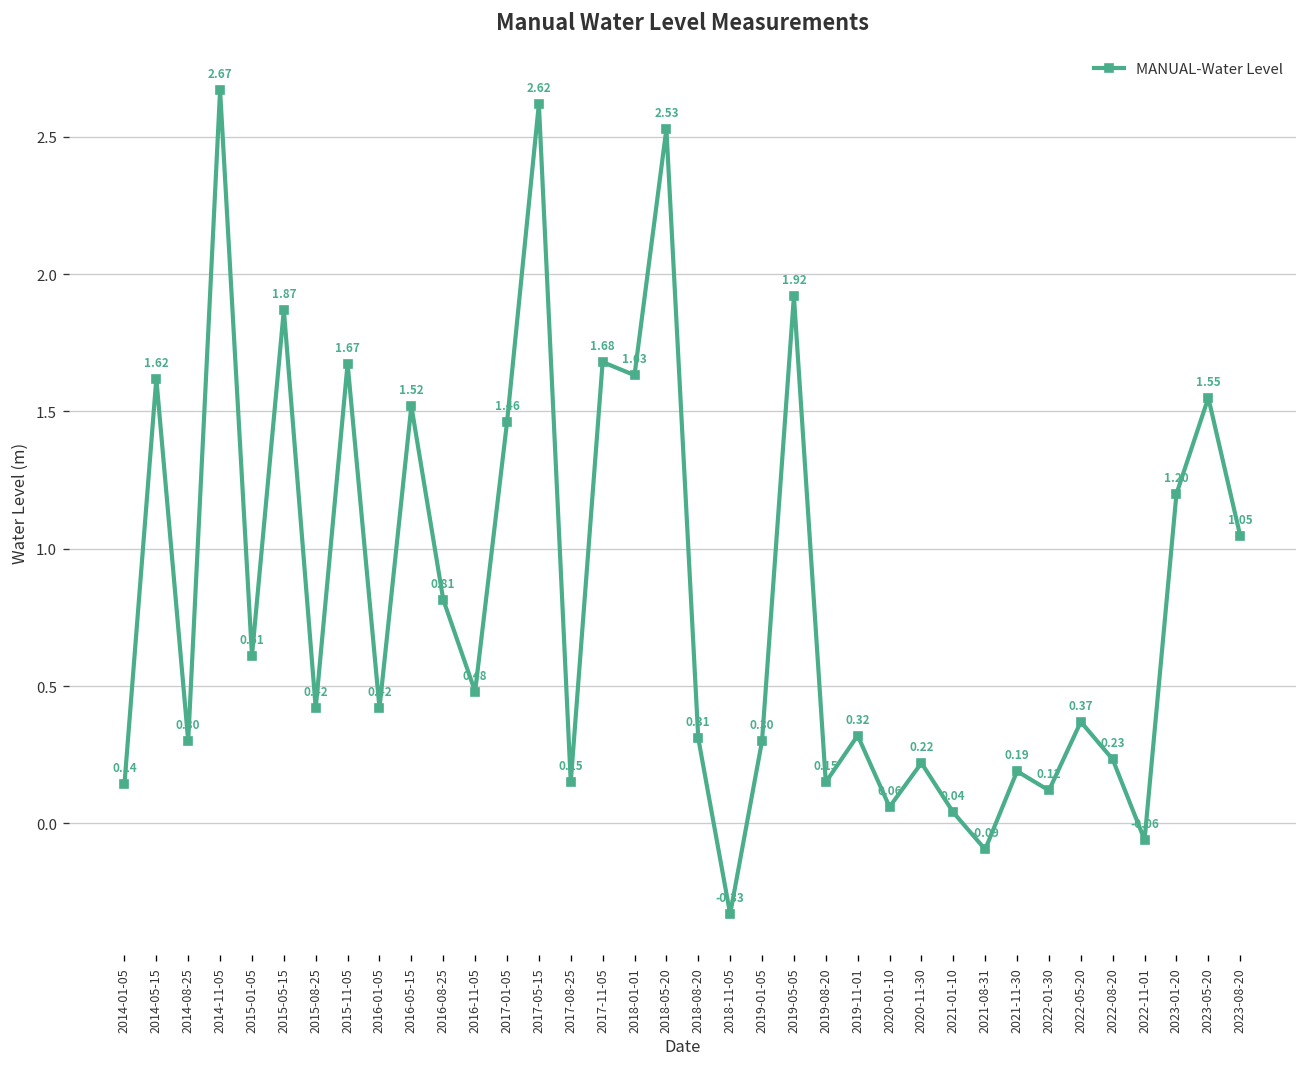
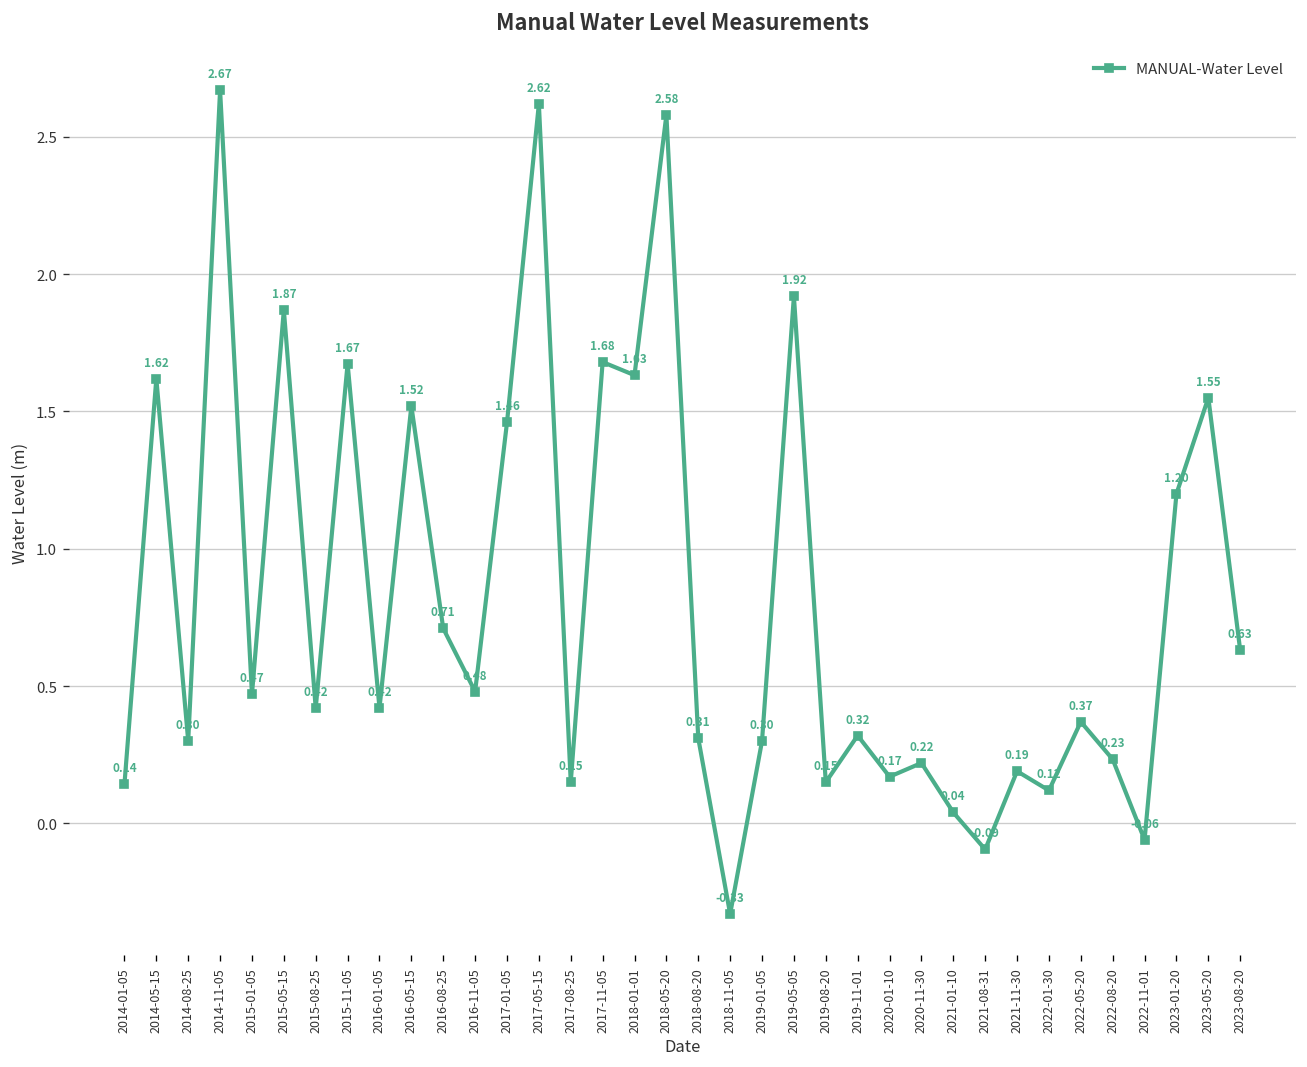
  {
    "2014-01-05": 0.14,
    "2014-05-15": 1.62,
    "2014-08-25": 0.30,
    "2014-11-05": 2.67,
-   "2015-01-05": 0.61,
+   "2015-01-05": 0.47,
    "2015-05-15": 1.87,
    "2015-08-25": 0.42,
    "2015-11-05": 1.67,
    "2016-01-05": 0.42,
    "2016-05-15": 1.52,
-   "2016-08-25": 0.81,
+   "2016-08-25": 0.71,
    "2016-11-05": 0.48,
    "2017-01-05": 1.46,
    "2017-05-15": 2.62,
    "2017-08-25": 0.15,
    "2017-11-05": 1.68,
    "2018-01-01": 1.63,
-   "2018-05-20": 2.53,
+   "2018-05-20": 2.58,
    "2018-08-20": 0.31,
    "2018-11-05": -0.33,
    "2019-01-05": 0.30,
    "2019-05-05": 1.92,
    "2019-08-20": 0.15,
    "2019-11-01": 0.32,
-   "2020-01-10": 0.06,
+   "2020-01-10": 0.17,
    "2020-11-30": 0.22,
    "2021-01-10": 0.04,
    "2021-08-31": -0.09,
    "2021-11-30": 0.19,
    "2022-01-30": 0.12,
    "2022-05-20": 0.37,
    "2022-08-20": 0.23,
    "2022-11-01": -0.06,
    "2023-01-20": 1.20,
    "2023-05-20": 1.55,
-   "2023-08-20": 1.05
+   "2023-08-20": 0.63
  }
